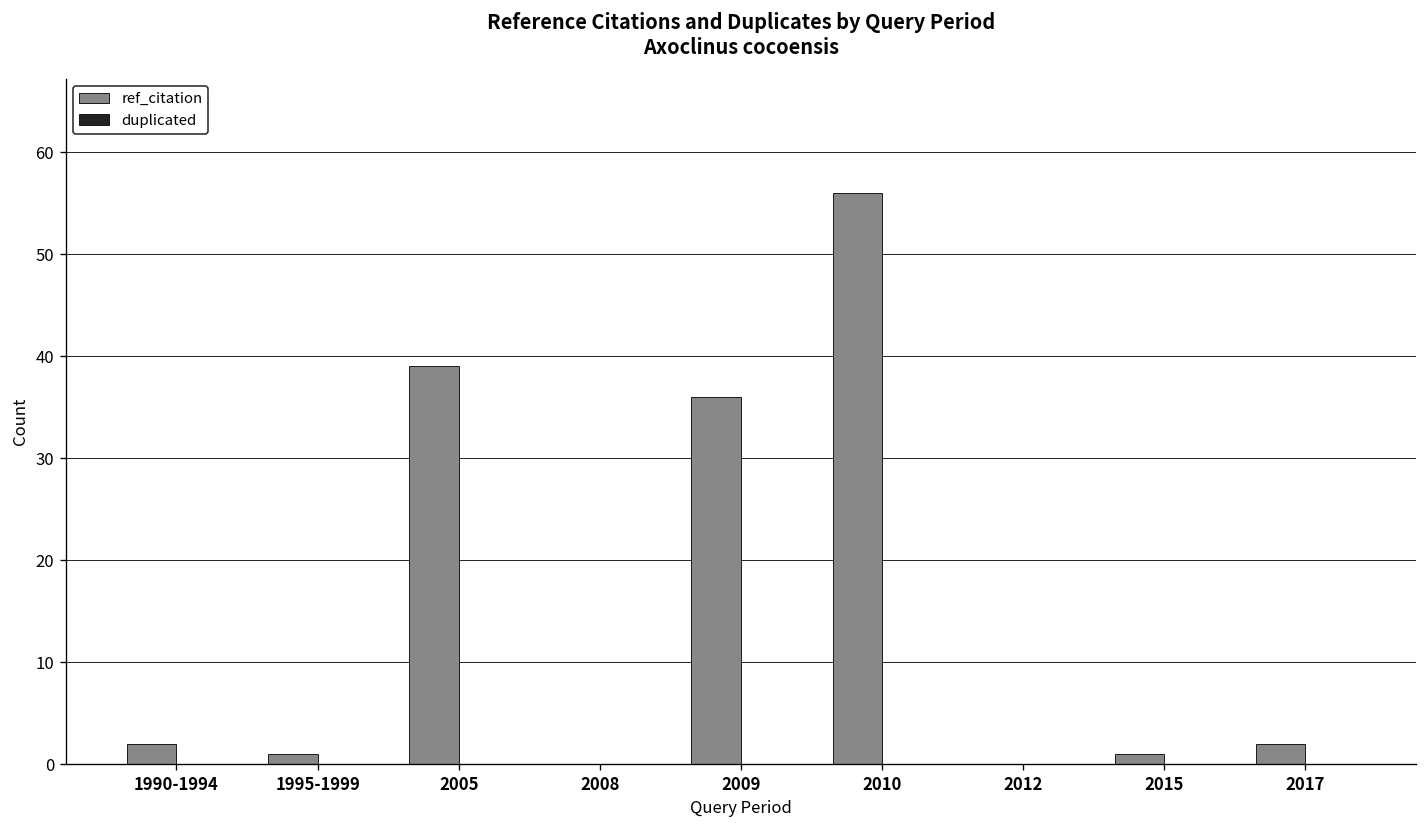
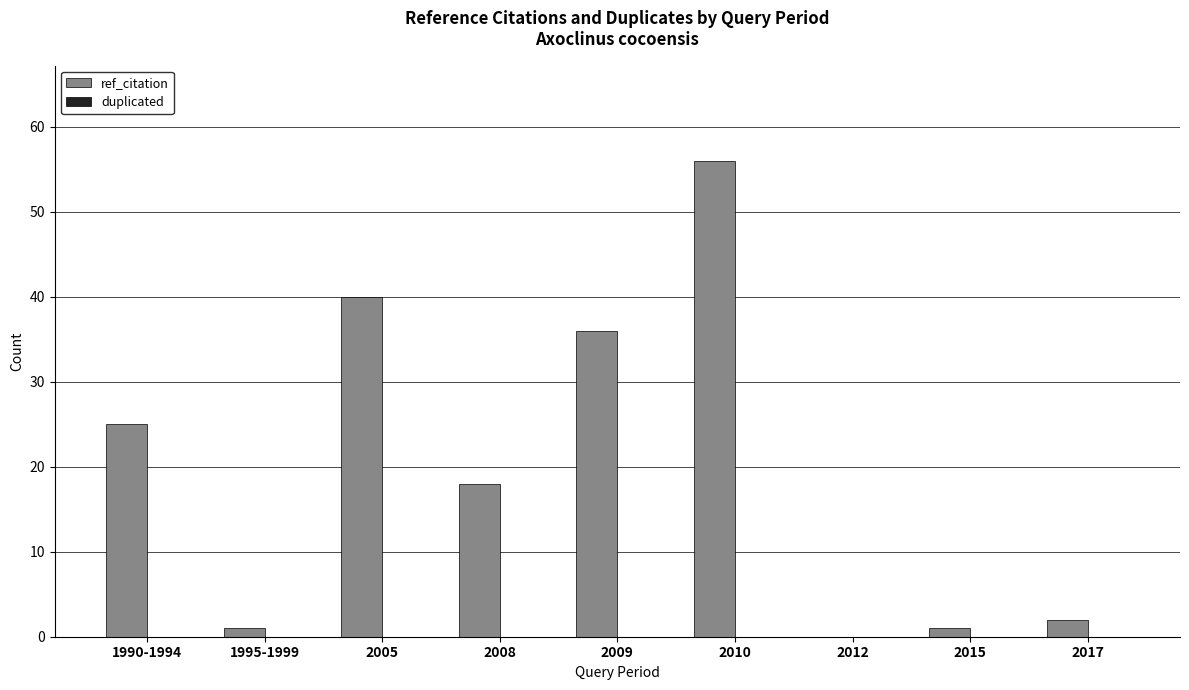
  {
    "ref_citation": {
-     "1990-1994": 2,
+     "1990-1994": 25,
      "1995-1999": 1,
-     "2005": 39,
-     "2008": 0,
+     "2005": 40,
+     "2008": 18,
      "2009": 36,
      "2010": 56,
      "2012": 0,
      "2015": 1,
      "2017": 2
    },
    "duplicated": {
      "1990-1994": 0,
      "1995-1999": 0,
      "2005": 0,
      "2008": 0,
      "2009": 0,
      "2010": 0,
      "2012": 0,
      "2015": 0,
      "2017": 0
    }
  }
